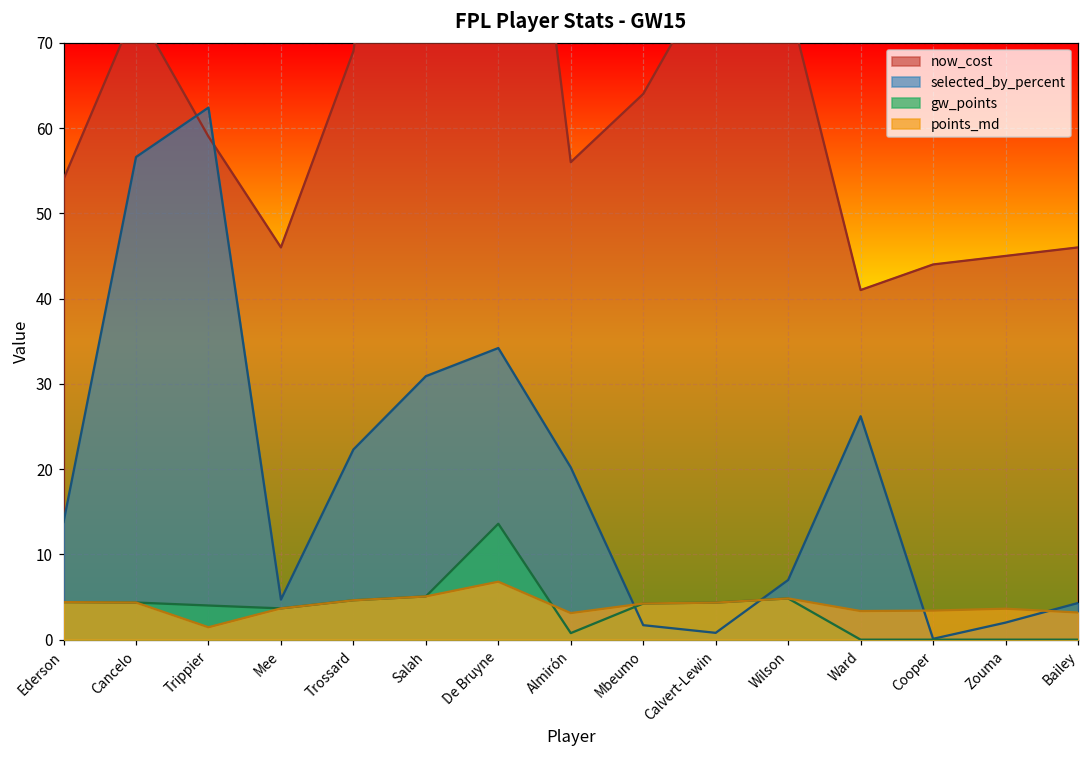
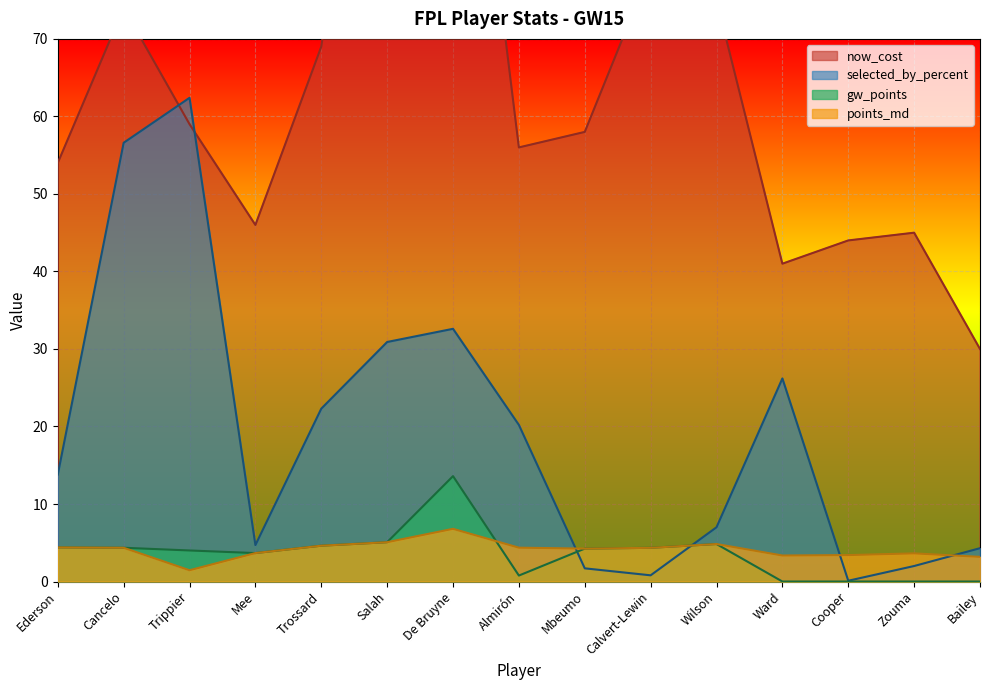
  {
    "now_cost": {
      "Ederson": 54,
      "Trippier": 59,
      "Mee": 46,
      "Trossard": 69,
      "Almirón": 56,
-     "Mbeumo": 64,
+     "Mbeumo": 58,
      "Ward": 41,
      "Cooper": 44,
      "Zouma": 45,
-     "Bailey": 46
+     "Bailey": 30
    },
    "selected_by_percent": {
      "Ederson": 14,
      "Cancelo": 57,
      "Trippier": 62,
      "Mee": 5,
      "Trossard": 22,
      "Salah": 31,
-     "De Bruyne": 34,
+     "De Bruyne": 33,
      "Almirón": 20,
      "Mbeumo": 2,
      "Calvert-Lewin": 1,
      "Wilson": 7,
      "Ward": 26,
      "Zouma": 2,
      "Bailey": 4
    },
    "gw_points": {
      "Trippier": 4,
      "De Bruyne": 14,
      "Almirón": 1,
      "Ward": 0,
      "Zouma": 0,
      "Bailey": 0
    },
    "points_md": {
      "Trippier": 1,
      "De Bruyne": 7,
-     "Almirón": 3,
+     "Almirón": 4,
      "Ward": 3,
      "Cooper": 3,
      "Zouma": 4,
      "Bailey": 3
    }
  }
